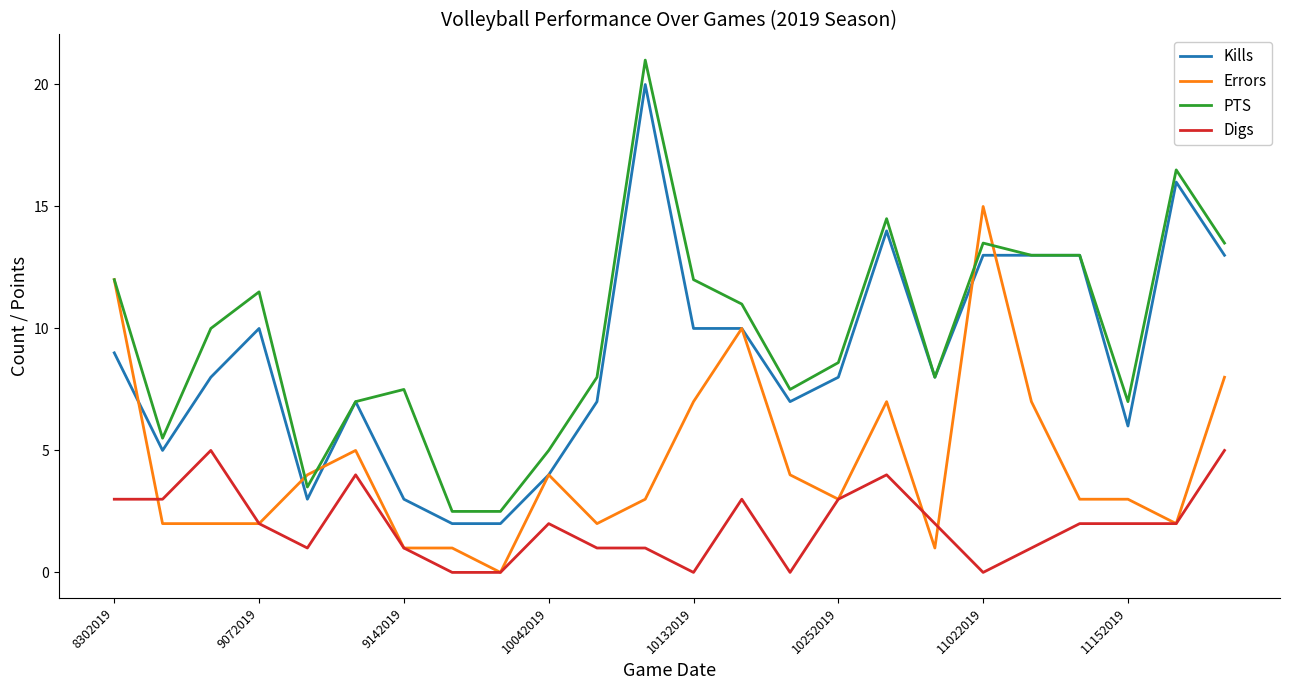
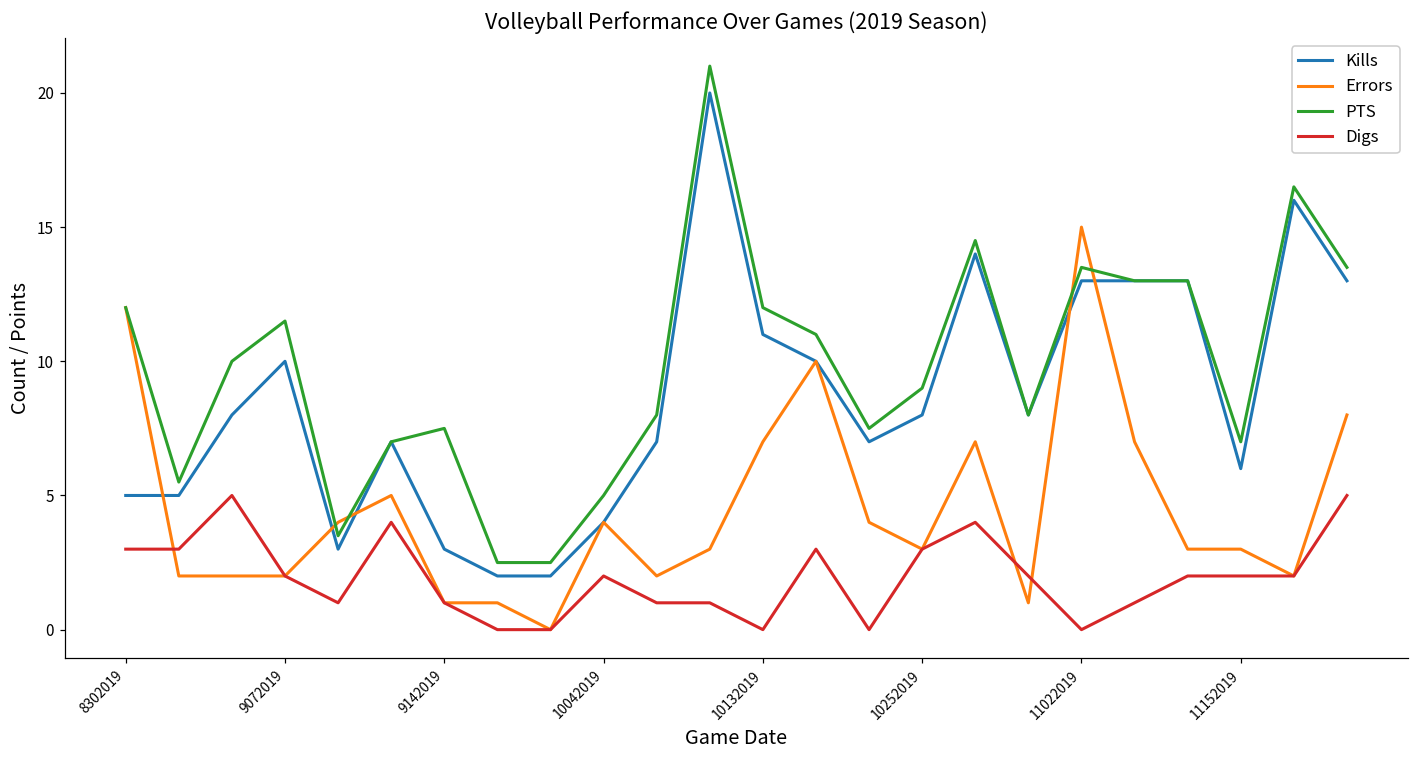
  {
    "Kills": {
-     "8302019": 9,
+     "8302019": 5,
      "9072019": 10,
      "9142019": 3,
-     "10132019": 10,
+     "10132019": 11,
      "10252019": 8,
      "11022019": 13,
      "11152019": 6
    },
    "Errors": {
      "10132019": 7.0,
      "11022019": 15.0,
      "11152019": 3.0
    },
    "PTS": {
      "9072019": 11.5,
      "9142019": 7.5,
      "10042019": 5.0,
      "10132019": 12.0,
-     "10252019": 8.6,
+     "10252019": 9.0,
      "11022019": 13.5,
      "11152019": 7.0
    },
    "Digs": {
      "8302019": 3.0,
      "10042019": 2.0,
      "10132019": 0.0,
      "11022019": 0.0,
      "11152019": 2.0
    }
  }
